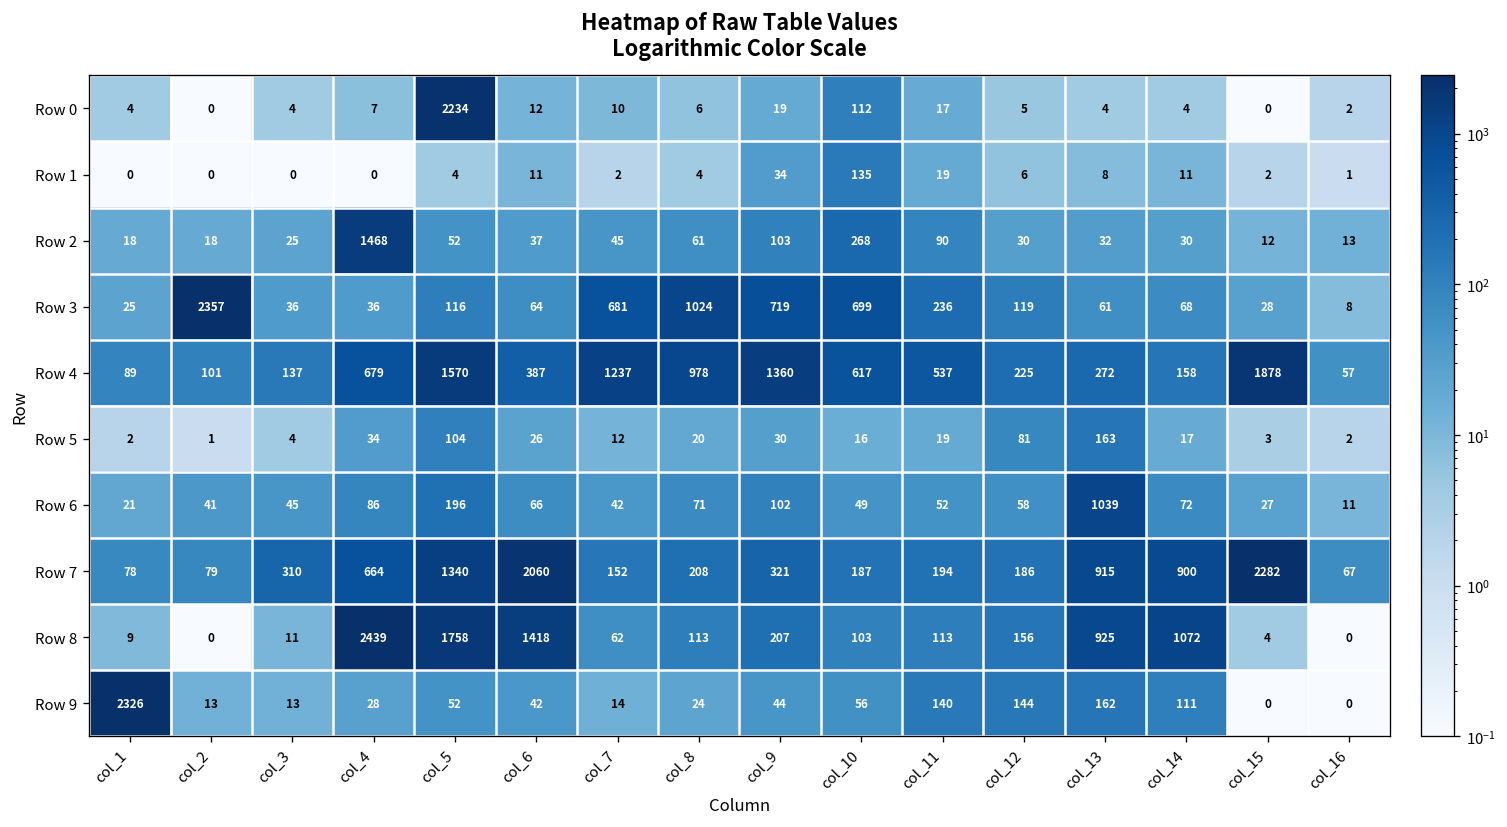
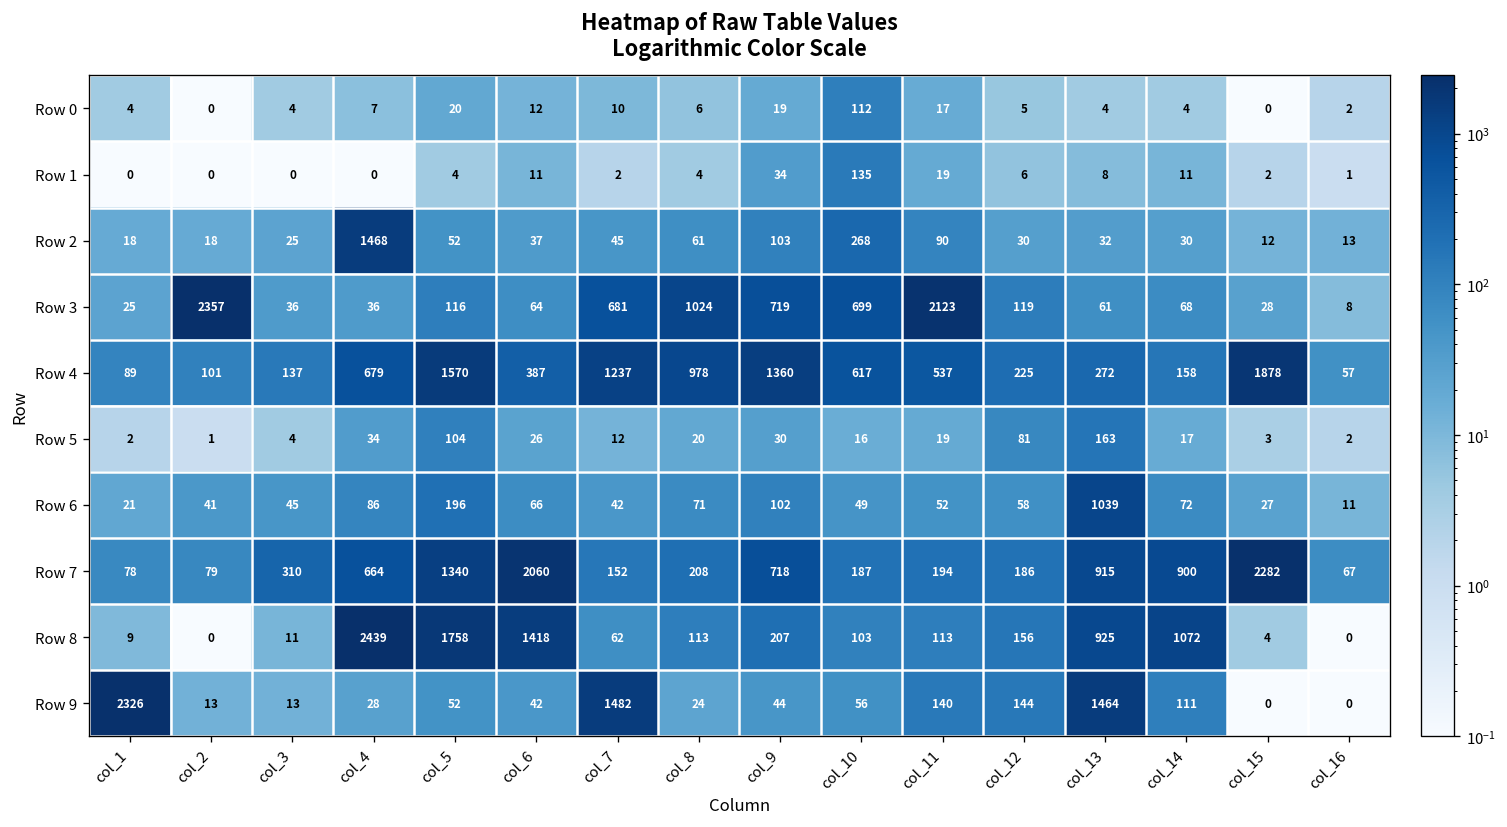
  {
    "Row 0": {
      "col_1": 4,
      "col_2": 0,
      "col_3": 4,
      "col_4": 7,
-     "col_5": 2234,
+     "col_5": 20,
      "col_6": 12,
      "col_7": 10,
      "col_8": 6,
      "col_9": 19,
      "col_10": 112,
      "col_11": 17,
      "col_12": 5,
      "col_13": 4,
      "col_14": 4,
      "col_15": 0,
      "col_16": 2
    },
    "Row 1": {
      "col_1": 0,
      "col_2": 0,
      "col_3": 0,
      "col_4": 0,
      "col_5": 4,
      "col_6": 11,
      "col_7": 2,
      "col_8": 4,
      "col_9": 34,
      "col_10": 135,
      "col_11": 19,
      "col_12": 6,
      "col_13": 8,
      "col_14": 11,
      "col_15": 2,
      "col_16": 1
    },
    "Row 2": {
      "col_1": 18,
      "col_2": 18,
      "col_3": 25,
      "col_4": 1468,
      "col_5": 52,
      "col_6": 37,
      "col_7": 45,
      "col_8": 61,
      "col_9": 103,
      "col_10": 268,
      "col_11": 90,
      "col_12": 30,
      "col_13": 32,
      "col_14": 30,
      "col_15": 12,
      "col_16": 13
    },
    "Row 3": {
      "col_1": 25,
      "col_2": 2357,
      "col_3": 36,
      "col_4": 36,
      "col_5": 116,
      "col_6": 64,
      "col_7": 681,
      "col_8": 1024,
      "col_9": 719,
      "col_10": 699,
-     "col_11": 236,
+     "col_11": 2123,
      "col_12": 119,
      "col_13": 61,
      "col_14": 68,
      "col_15": 28,
      "col_16": 8
    },
    "Row 4": {
      "col_1": 89,
      "col_2": 101,
      "col_3": 137,
      "col_4": 679,
      "col_5": 1570,
      "col_6": 387,
      "col_7": 1237,
      "col_8": 978,
      "col_9": 1360,
      "col_10": 617,
      "col_11": 537,
      "col_12": 225,
      "col_13": 272,
      "col_14": 158,
      "col_15": 1878,
      "col_16": 57
    },
    "Row 5": {
      "col_1": 2,
      "col_2": 1,
      "col_3": 4,
      "col_4": 34,
      "col_5": 104,
      "col_6": 26,
      "col_7": 12,
      "col_8": 20,
      "col_9": 30,
      "col_10": 16,
      "col_11": 19,
      "col_12": 81,
      "col_13": 163,
      "col_14": 17,
      "col_15": 3,
      "col_16": 2
    },
    "Row 6": {
      "col_1": 21,
      "col_2": 41,
      "col_3": 45,
      "col_4": 86,
      "col_5": 196,
      "col_6": 66,
      "col_7": 42,
      "col_8": 71,
      "col_9": 102,
      "col_10": 49,
      "col_11": 52,
      "col_12": 58,
      "col_13": 1039,
      "col_14": 72,
      "col_15": 27,
      "col_16": 11
    },
    "Row 7": {
      "col_1": 78,
      "col_2": 79,
      "col_3": 310,
      "col_4": 664,
      "col_5": 1340,
      "col_6": 2060,
      "col_7": 152,
      "col_8": 208,
-     "col_9": 321,
+     "col_9": 718,
      "col_10": 187,
      "col_11": 194,
      "col_12": 186,
      "col_13": 915,
      "col_14": 900,
      "col_15": 2282,
      "col_16": 67
    },
    "Row 8": {
      "col_1": 9,
      "col_2": 0,
      "col_3": 11,
      "col_4": 2439,
      "col_5": 1758,
      "col_6": 1418,
      "col_7": 62,
      "col_8": 113,
      "col_9": 207,
      "col_10": 103,
      "col_11": 113,
      "col_12": 156,
      "col_13": 925,
      "col_14": 1072,
      "col_15": 4,
      "col_16": 0
    },
    "Row 9": {
      "col_1": 2326,
      "col_2": 13,
      "col_3": 13,
      "col_4": 28,
      "col_5": 52,
      "col_6": 42,
-     "col_7": 14,
+     "col_7": 1482,
      "col_8": 24,
      "col_9": 44,
      "col_10": 56,
      "col_11": 140,
      "col_12": 144,
-     "col_13": 162,
+     "col_13": 1464,
      "col_14": 111,
      "col_15": 0,
      "col_16": 0
    }
  }
